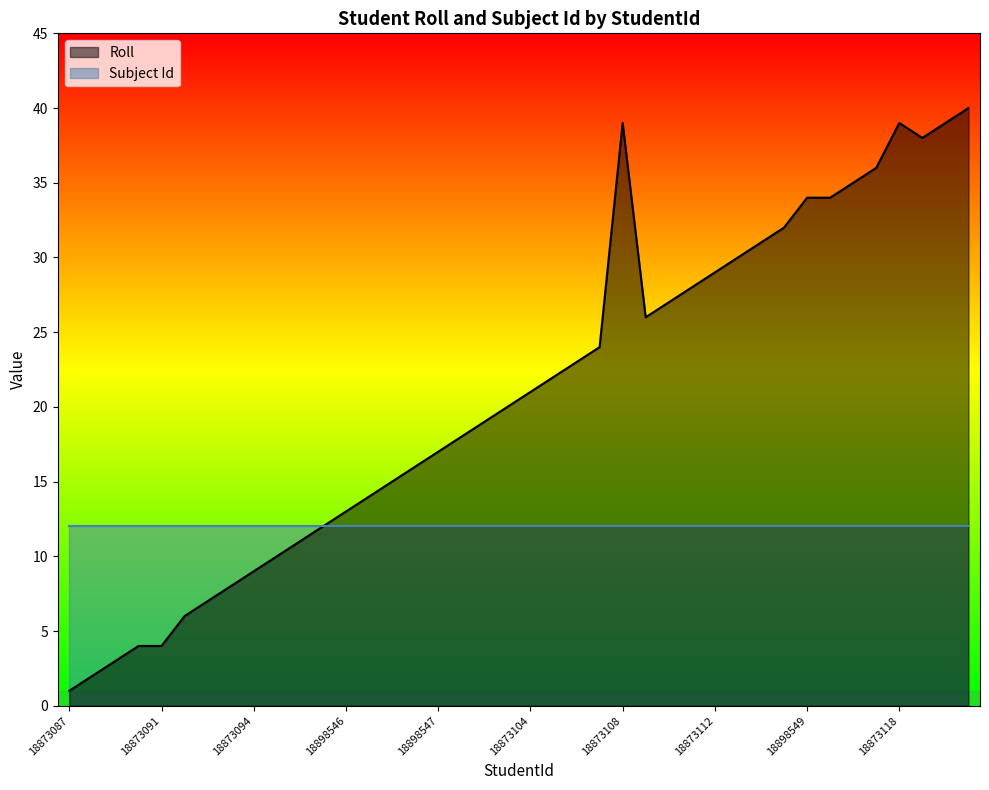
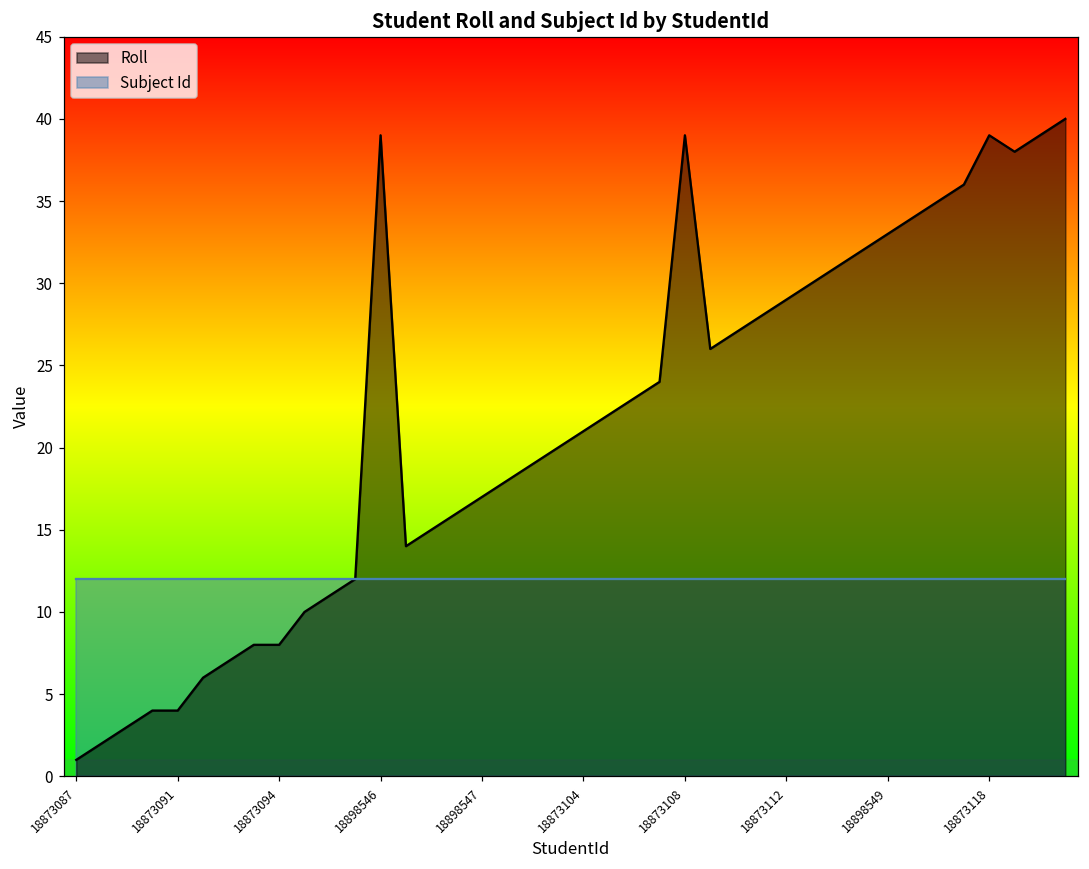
  {
    "Roll": {
      "18873091": 4,
-     "18873094": 9,
-     "18898546": 13,
+     "18873094": 8,
+     "18898546": 39,
      "18898547": 17,
      "18873104": 21,
      "18873108": 39,
      "18873112": 29,
-     "18898549": 34,
+     "18898549": 33,
      "18873118": 39
    },
    "Subject Id": {
      "18873087": 12,
      "18873091": 12,
      "18873094": 12,
      "18898546": 12,
      "18898547": 12,
      "18873104": 12,
      "18873108": 12,
      "18873112": 12,
      "18898549": 12,
      "18873118": 12
    }
  }
